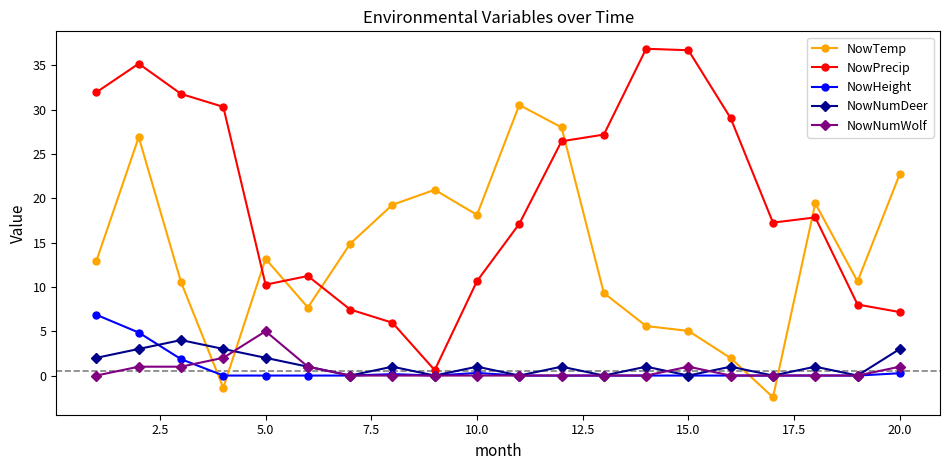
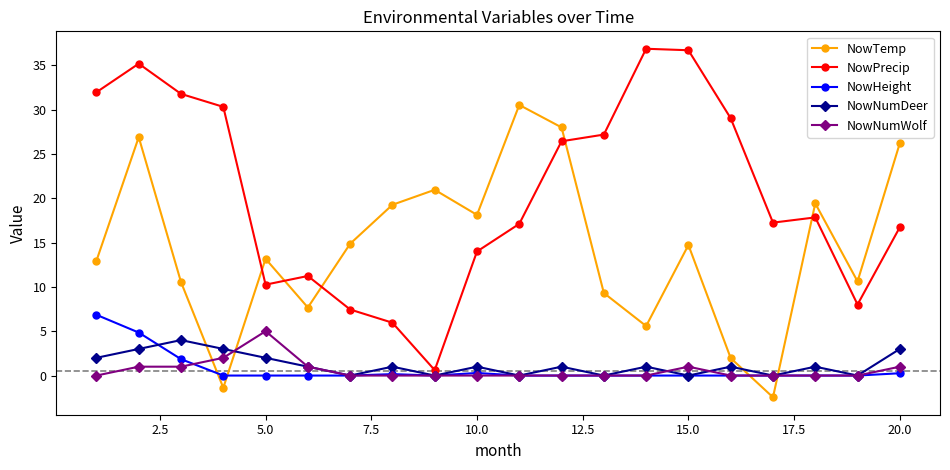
  {
    "NowTemp": {
      "5.0": 13,
      "10.0": 18,
-     "15.0": 5,
-     "20.0": 23
+     "15.0": 15,
+     "20.0": 26
    },
    "NowPrecip": {
      "5.0": 10,
-     "10.0": 11,
+     "10.0": 14,
      "15.0": 37,
-     "20.0": 7
+     "20.0": 17
    },
    "NowHeight": {
      "5.0": 0,
      "10.0": 0,
      "20.0": 0
    },
    "NowNumDeer": {
      "5.0": 2,
      "10.0": 1,
      "20.0": 3
    },
    "NowNumWolf": {
      "5.0": 5,
      "10.0": 0,
      "15.0": 1,
      "20.0": 1
    }
  }
